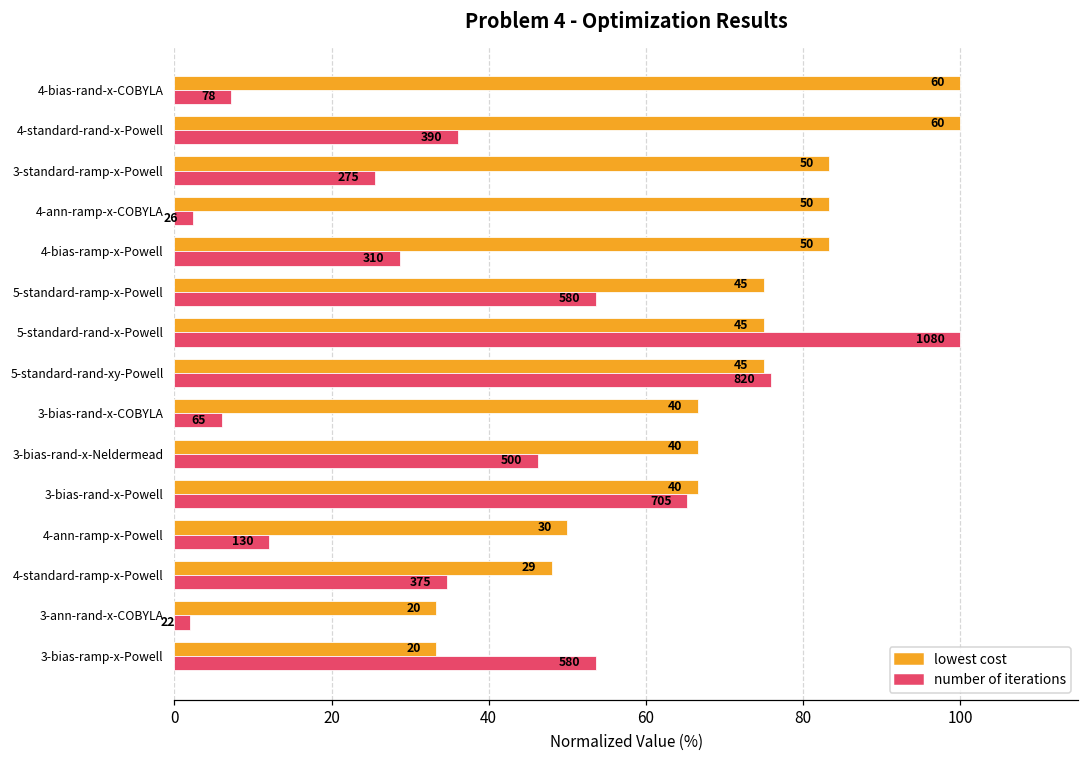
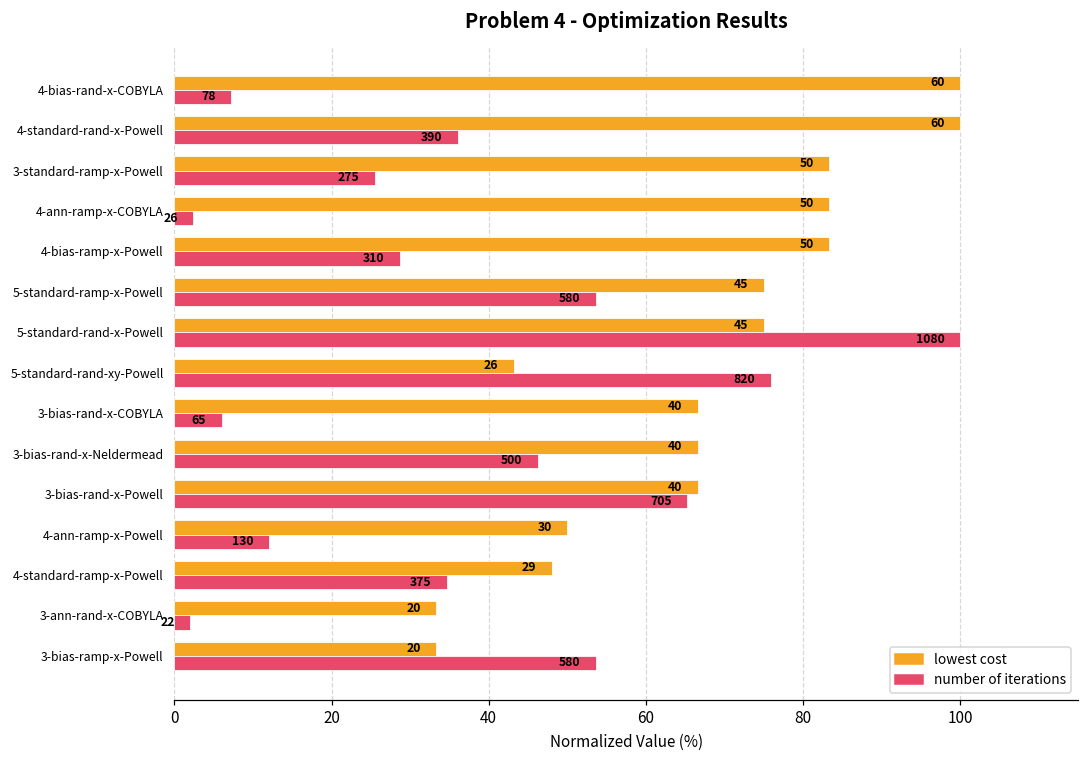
  {
    "lowest cost": {
-     "5-standard-rand-xy-Powell": 45
+     "5-standard-rand-xy-Powell": 26
    }
  }
